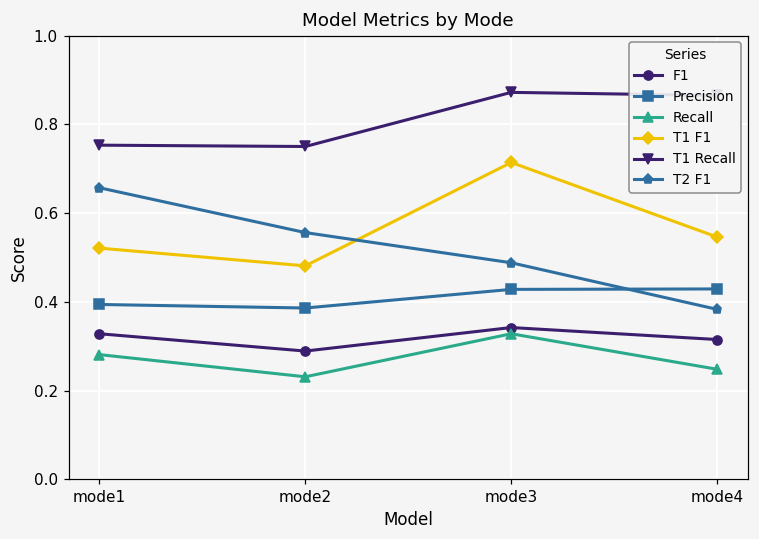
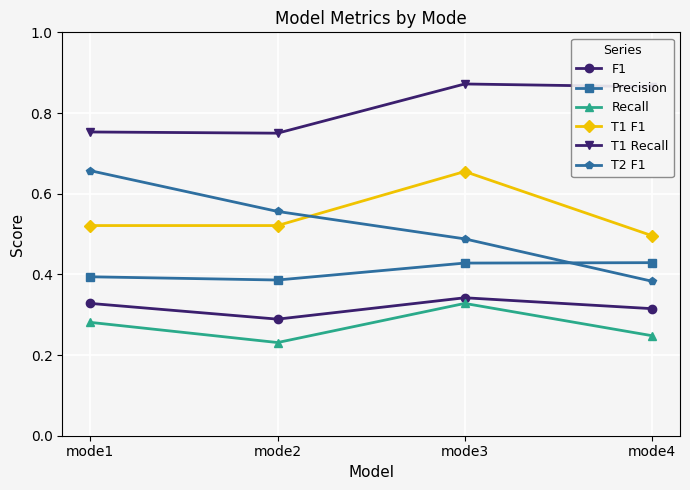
  {
    "Recall": {
      "mode1": 0.28,
      "mode2": 0.23,
      "mode3": 0.33,
      "mode4": 0.25
    },
    "T1 F1": {
      "mode1": 0.52,
-     "mode2": 0.48,
-     "mode3": 0.71,
-     "mode4": 0.55
+     "mode2": 0.52,
+     "mode3": 0.66,
+     "mode4": 0.50
    }
  }
